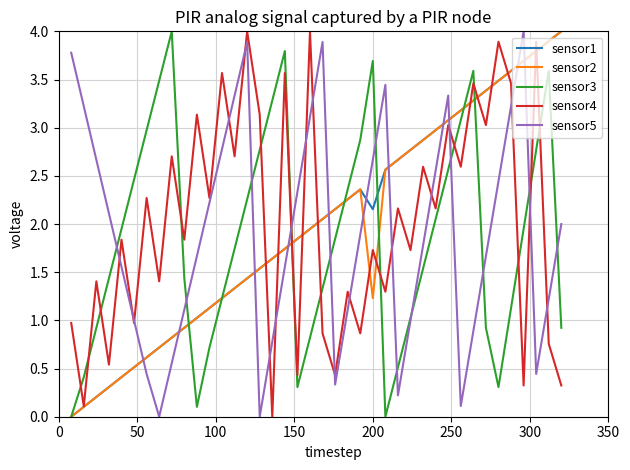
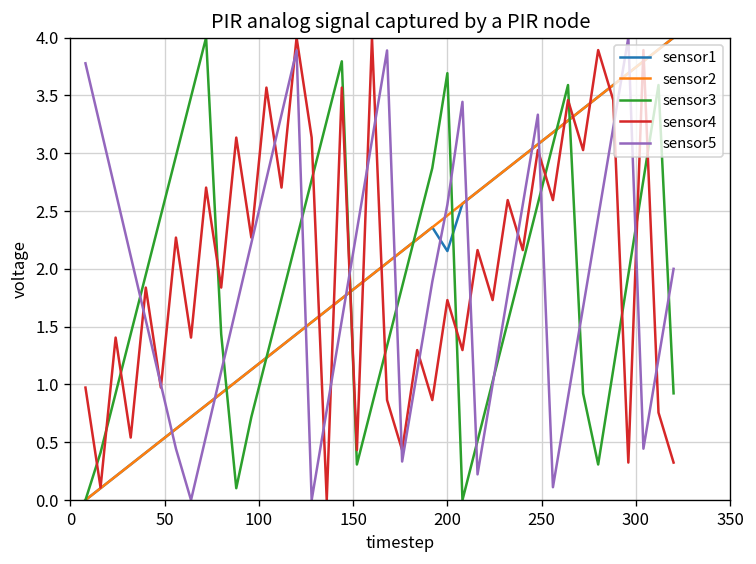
  {
    "sensor1": {
      "200": 2.2
    },
    "sensor2": {
-     "200": 1.2
+     "200": 2.5
    },
    "sensor3": {
      "200": 3.7
    },
    "sensor4": {
      "200": 1.7
    },
    "sensor5": {
-     "200": 2.7
+     "200": 2.6
    }
  }
